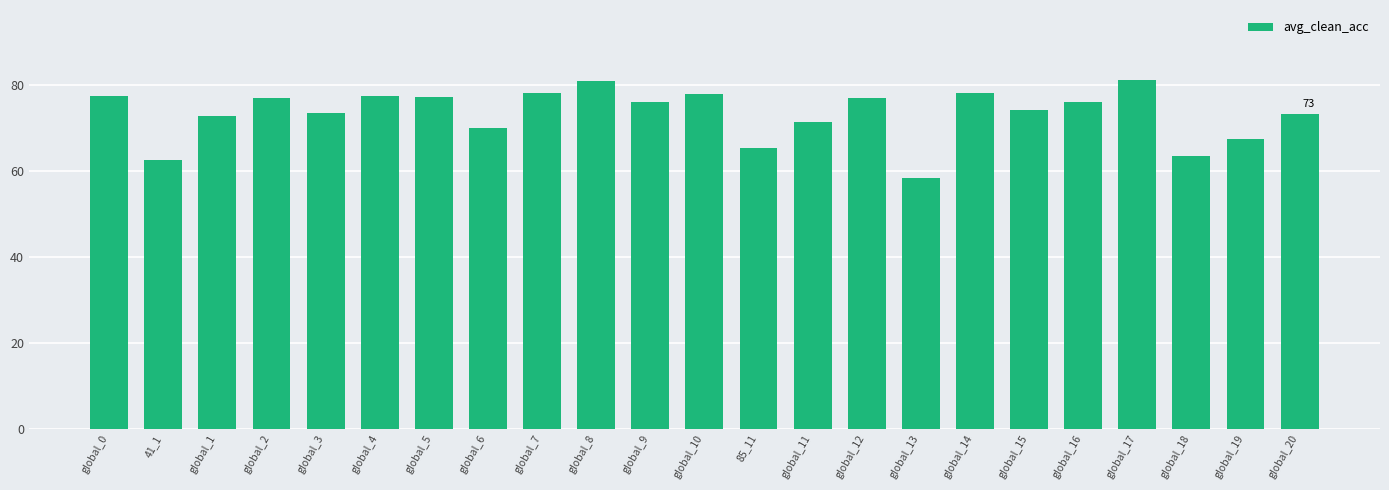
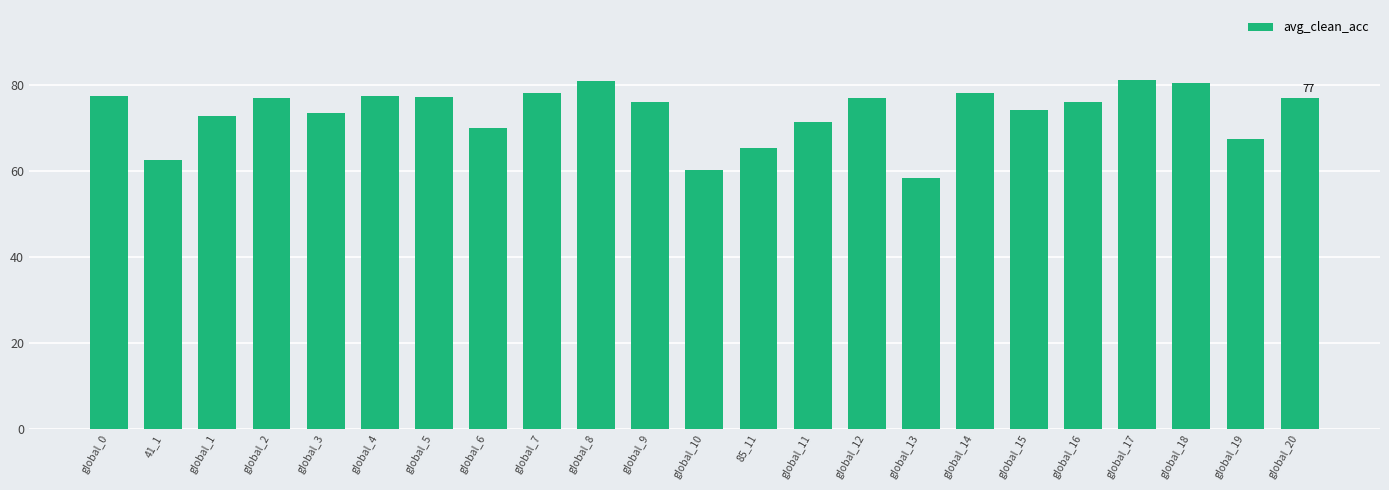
  {
-   "global_10": 78,
-   "global_18": 63,
-   "global_20": 73
+   "global_10": 60,
+   "global_18": 80,
+   "global_20": 77
  }
